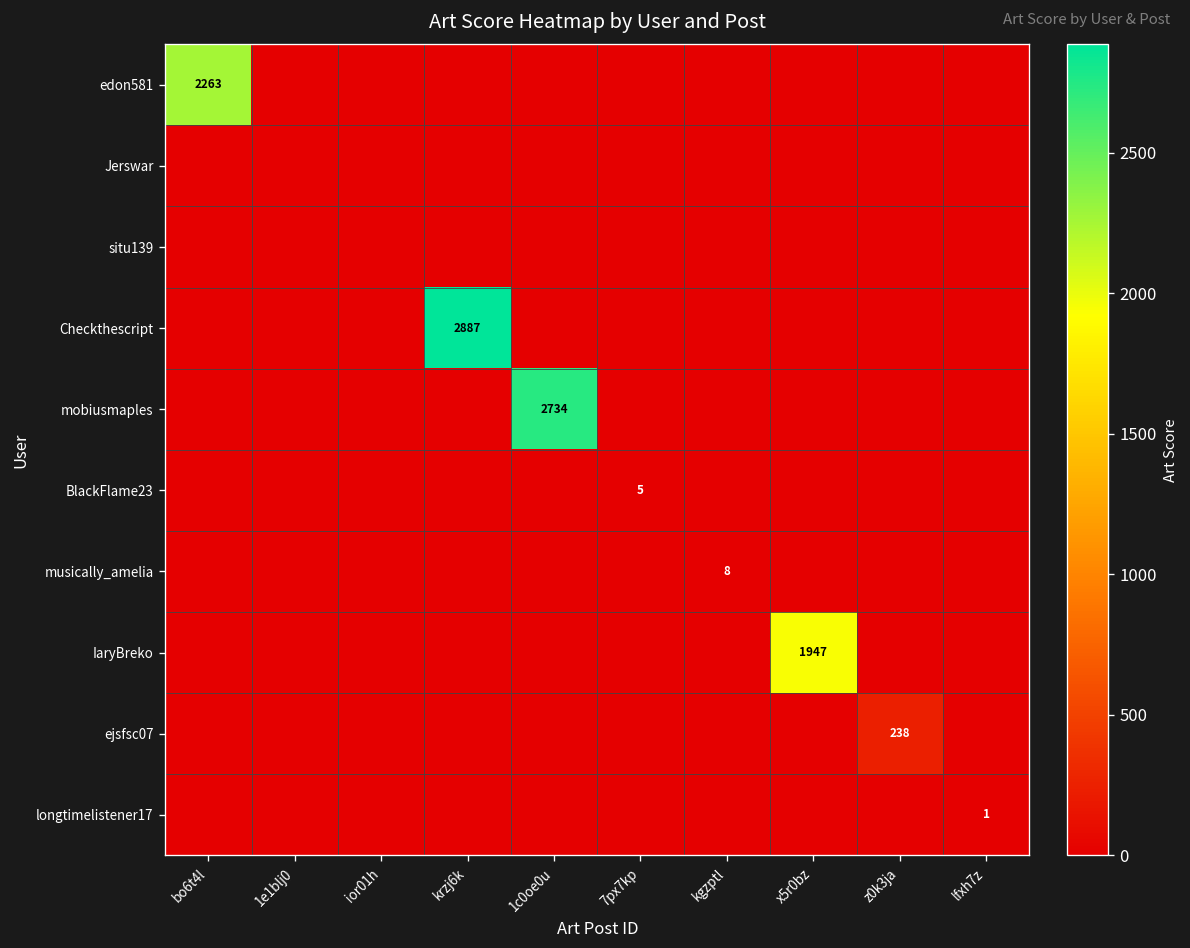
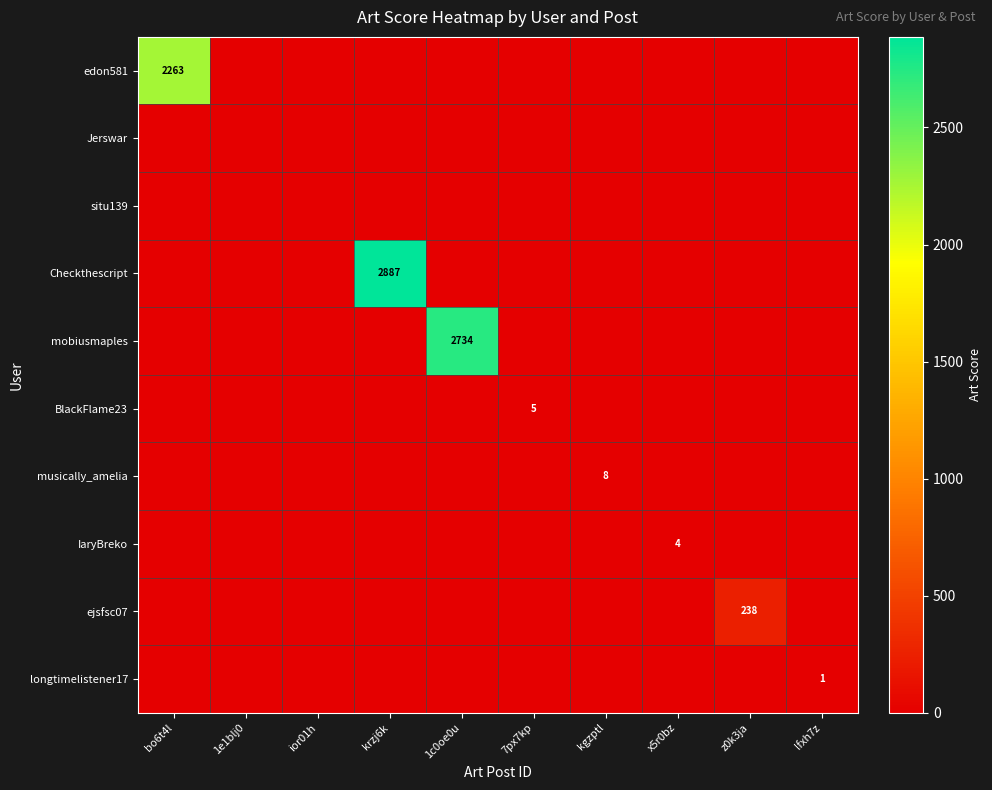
  {
    "edon581": {
      "bo6t4l": 2263
    },
    "Checkthescript": {
      "krzj6k": 2887
    },
    "mobiusmaples": {
      "1c0oe0u": 2734
    },
    "BlackFlame23": {
      "7px7kp": 5
    },
    "musically_amelia": {
      "kgzptl": 8
    },
    "IaryBreko": {
-     "x5r0bz": 1947
+     "x5r0bz": 4
    },
    "ejsfsc07": {
      "z0k3ja": 238
    },
    "longtimelistener17": {
      "lfxh7z": 1
    }
  }
